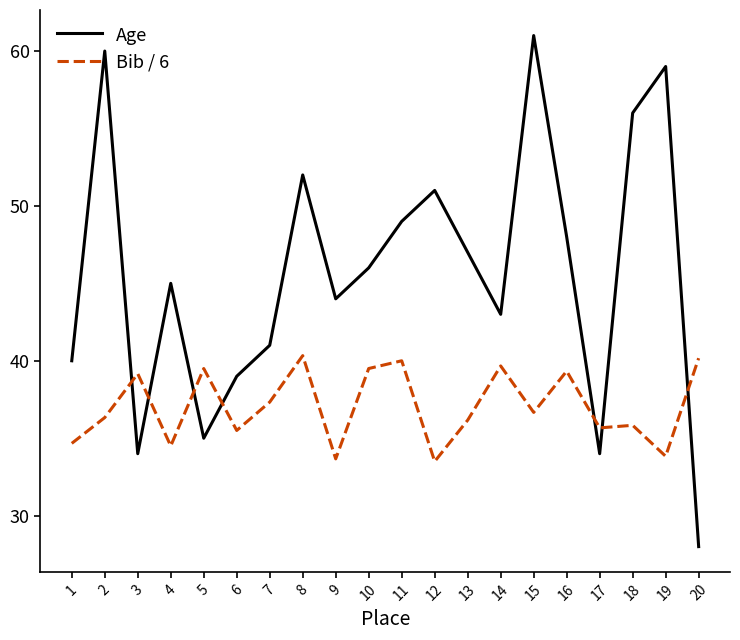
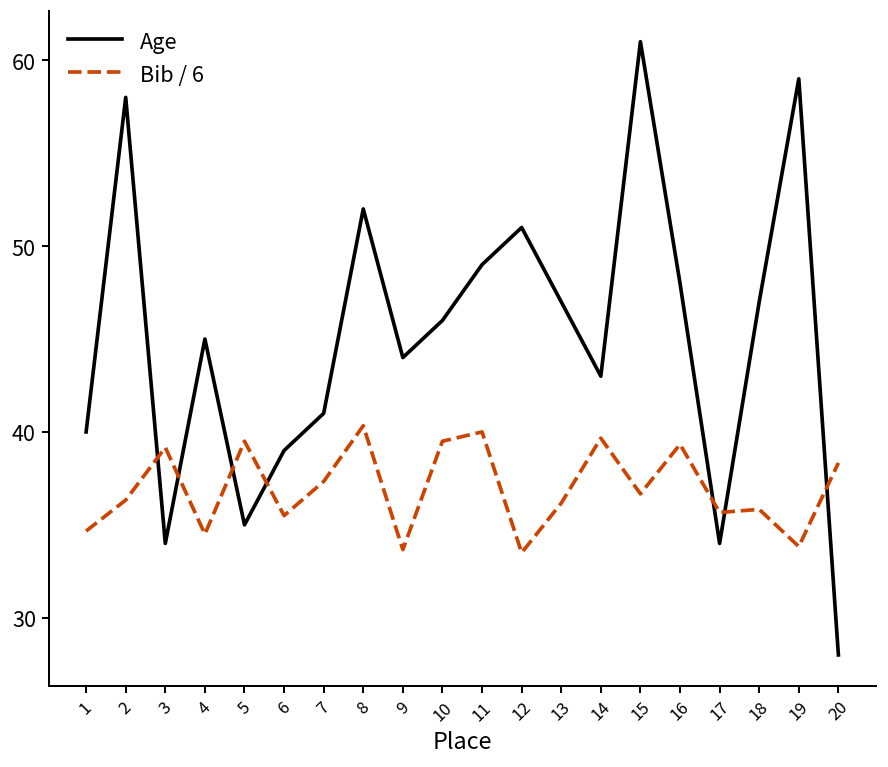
  {
    "Age": {
      "1": 40,
-     "2": 60,
+     "2": 58,
      "3": 34,
      "4": 45,
      "5": 35,
      "6": 39,
      "7": 41,
      "8": 52,
      "9": 44,
      "10": 46,
      "11": 49,
      "12": 51,
      "13": 47,
      "14": 43,
      "15": 61,
      "16": 48,
      "17": 34,
-     "18": 56,
+     "18": 47,
      "19": 59,
      "20": 28
    },
    "Bib / 6": {
      "1": 34.7,
      "2": 36.3,
      "3": 39.2,
      "4": 34.5,
      "5": 39.5,
      "6": 35.5,
      "7": 37.3,
      "8": 40.3,
      "9": 33.7,
      "10": 39.5,
      "11": 40.0,
      "12": 33.5,
      "13": 36.2,
      "14": 39.7,
      "15": 36.7,
      "16": 39.3,
      "17": 35.7,
      "18": 35.8,
      "19": 33.8,
-     "20": 40.2
+     "20": 38.3
    }
  }
